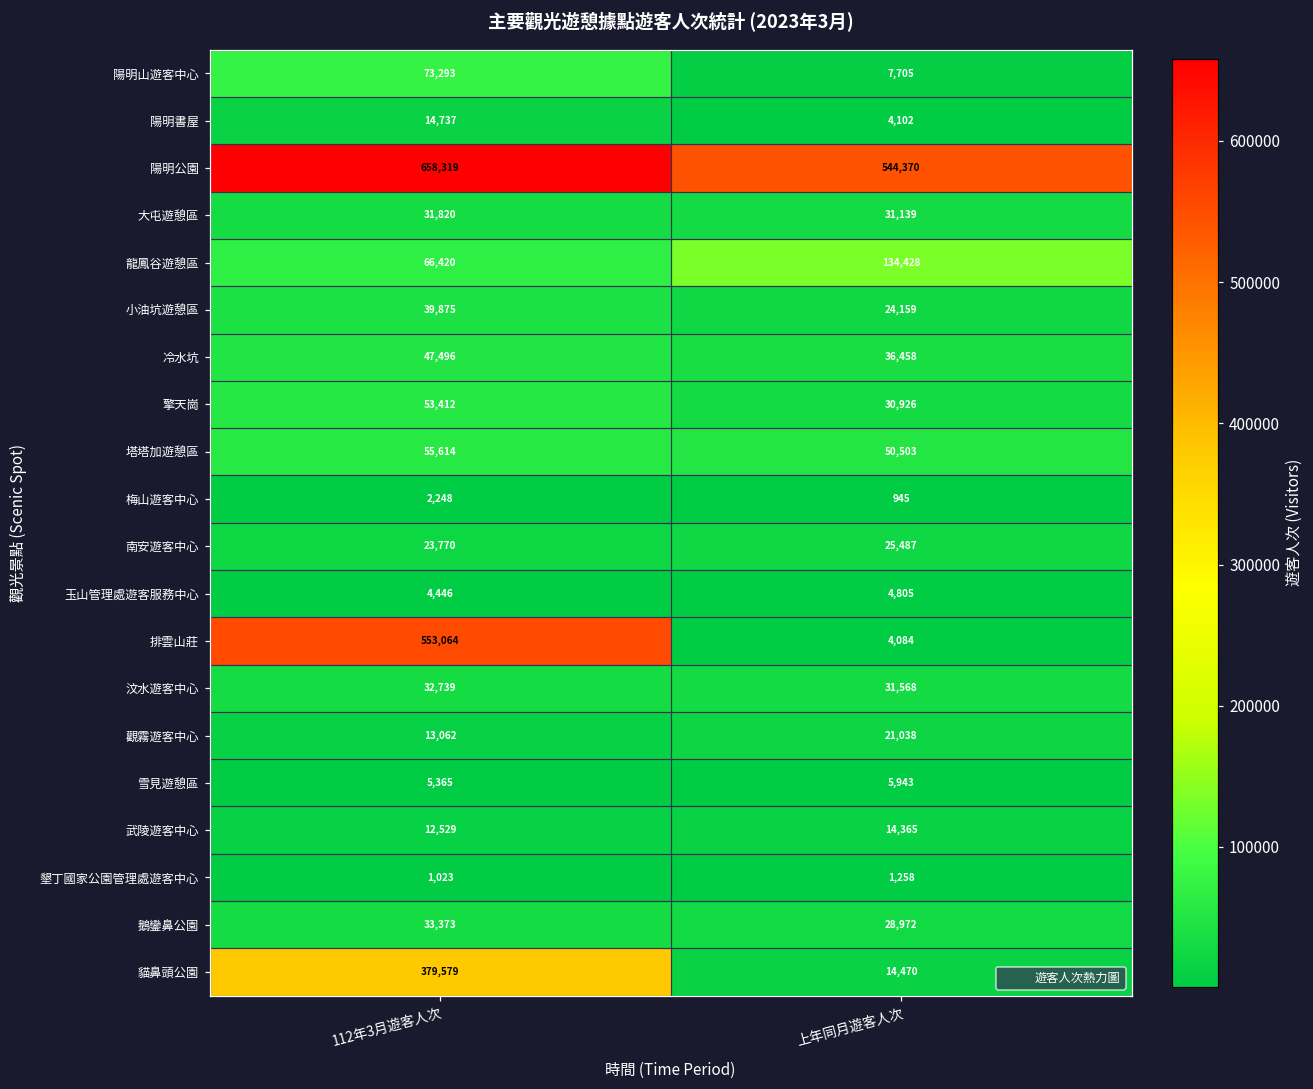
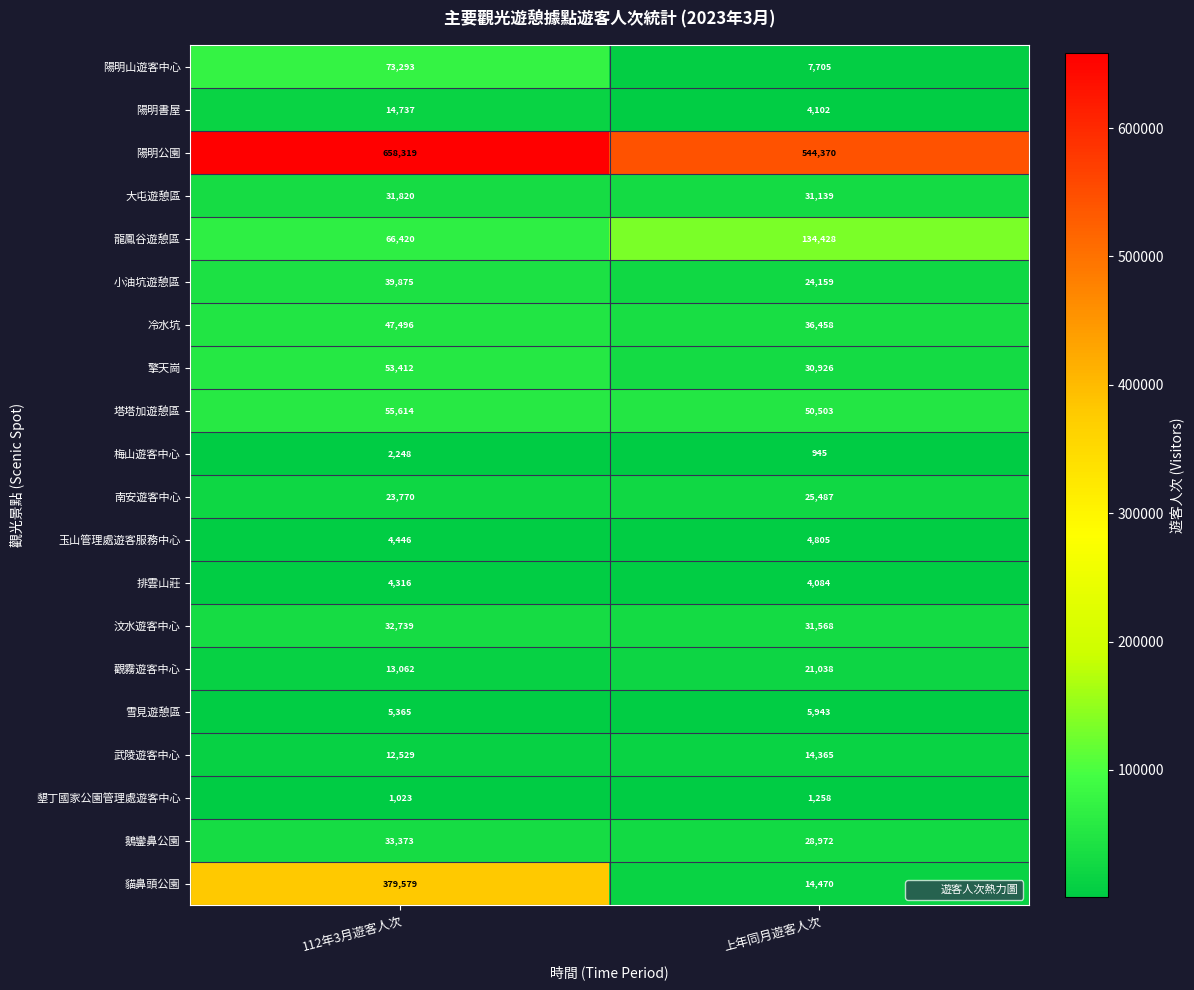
  {
    "陽明山遊客中心": {
      "112年3月遊客人次": "73,293",
      "上年同月遊客人次": "7,705"
    },
    "陽明書屋": {
      "112年3月遊客人次": "14,737",
      "上年同月遊客人次": "4,102"
    },
    "陽明公園": {
      "112年3月遊客人次": "658,319",
      "上年同月遊客人次": "544,370"
    },
    "大屯遊憩區": {
      "112年3月遊客人次": "31,820",
      "上年同月遊客人次": "31,139"
    },
    "龍鳳谷遊憩區": {
      "112年3月遊客人次": "66,420",
      "上年同月遊客人次": "134,428"
    },
    "小油坑遊憩區": {
      "112年3月遊客人次": "39,875",
      "上年同月遊客人次": "24,159"
    },
    "冷水坑": {
      "112年3月遊客人次": "47,496",
      "上年同月遊客人次": "36,458"
    },
    "擎天崗": {
      "112年3月遊客人次": "53,412",
      "上年同月遊客人次": "30,926"
    },
    "塔塔加遊憩區": {
      "112年3月遊客人次": "55,614",
      "上年同月遊客人次": "50,503"
    },
    "梅山遊客中心": {
      "112年3月遊客人次": "2,248",
      "上年同月遊客人次": "945"
    },
    "南安遊客中心": {
      "112年3月遊客人次": "23,770",
      "上年同月遊客人次": "25,487"
    },
    "玉山管理處遊客服務中心": {
      "112年3月遊客人次": "4,446",
      "上年同月遊客人次": "4,805"
    },
    "排雲山莊": {
-     "112年3月遊客人次": "553,064",
+     "112年3月遊客人次": "4,316",
      "上年同月遊客人次": "4,084"
    },
    "汶水遊客中心": {
      "112年3月遊客人次": "32,739",
      "上年同月遊客人次": "31,568"
    },
    "觀霧遊客中心": {
      "112年3月遊客人次": "13,062",
      "上年同月遊客人次": "21,038"
    },
    "雪見遊憩區": {
      "112年3月遊客人次": "5,365",
      "上年同月遊客人次": "5,943"
    },
    "武陵遊客中心": {
      "112年3月遊客人次": "12,529",
      "上年同月遊客人次": "14,365"
    },
    "墾丁國家公園管理處遊客中心": {
      "112年3月遊客人次": "1,023",
      "上年同月遊客人次": "1,258"
    },
    "鵝鑾鼻公園": {
      "112年3月遊客人次": "33,373",
      "上年同月遊客人次": "28,972"
    },
    "貓鼻頭公園": {
      "112年3月遊客人次": "379,579",
      "上年同月遊客人次": "14,470"
    }
  }
